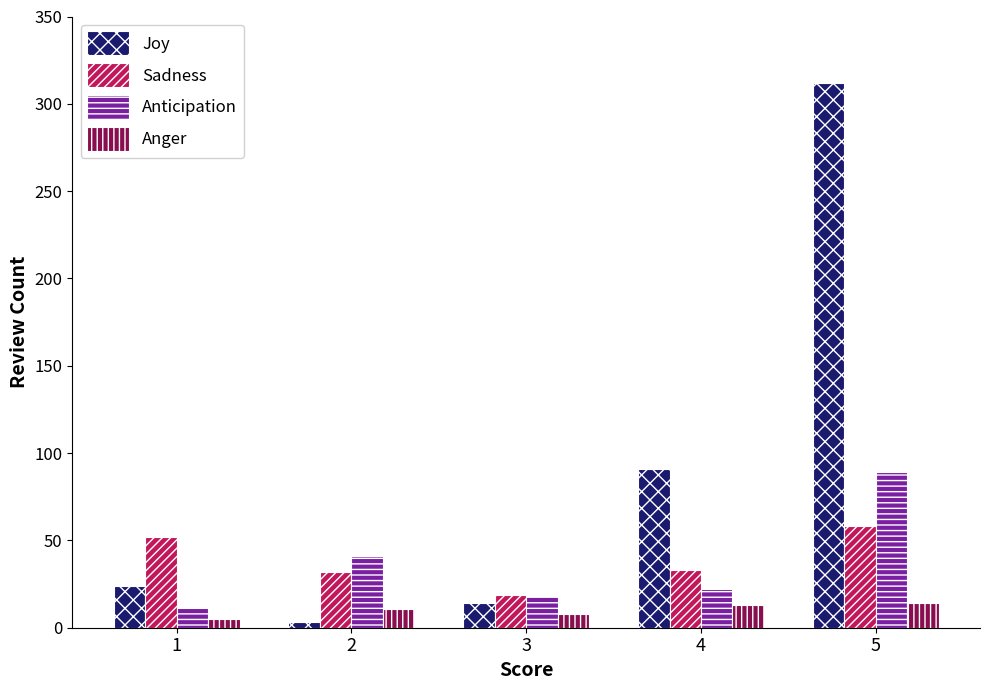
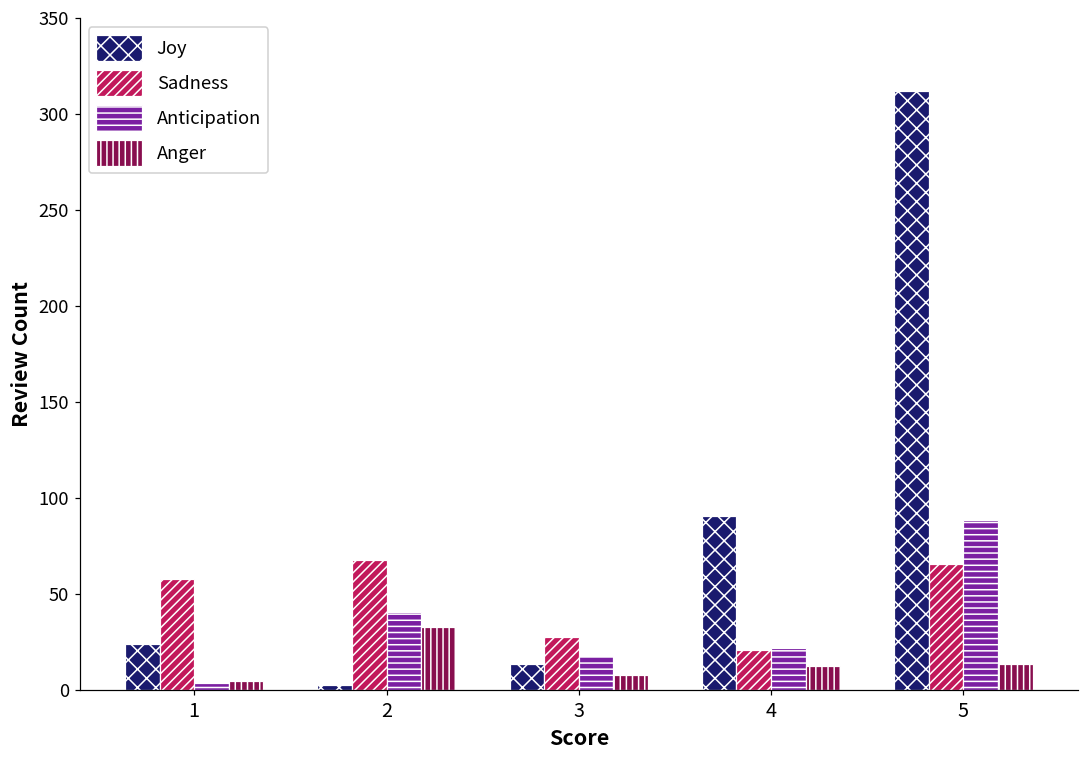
  {
    "Joy": {
      "1": 24,
      "2": 3,
      "3": 14,
      "4": 91,
      "5": 312
    },
    "Sadness": {
-     "1": 52,
-     "2": 32,
-     "3": 19,
-     "4": 33,
-     "5": 58
+     "1": 58,
+     "2": 68,
+     "3": 28,
+     "4": 21,
+     "5": 66
    },
    "Anticipation": {
-     "1": 12,
+     "1": 4,
      "2": 41,
      "3": 18,
      "4": 22,
      "5": 89
    },
    "Anger": {
      "1": 5,
-     "2": 11,
+     "2": 33,
      "3": 8,
      "4": 13,
      "5": 14
    }
  }
